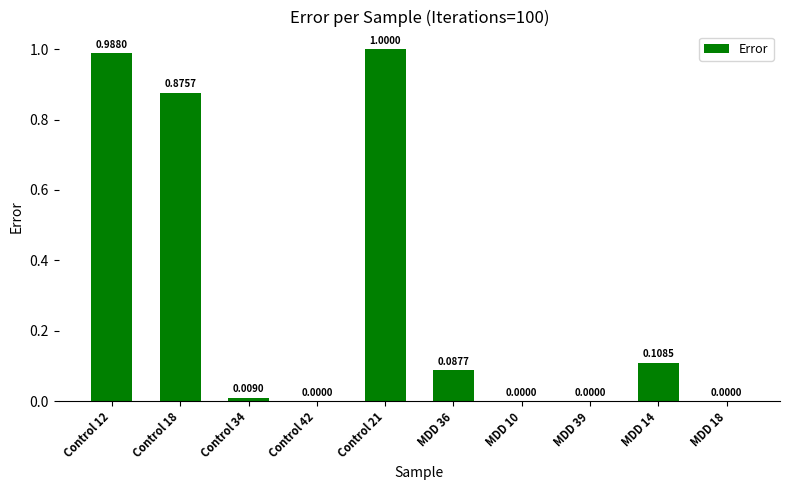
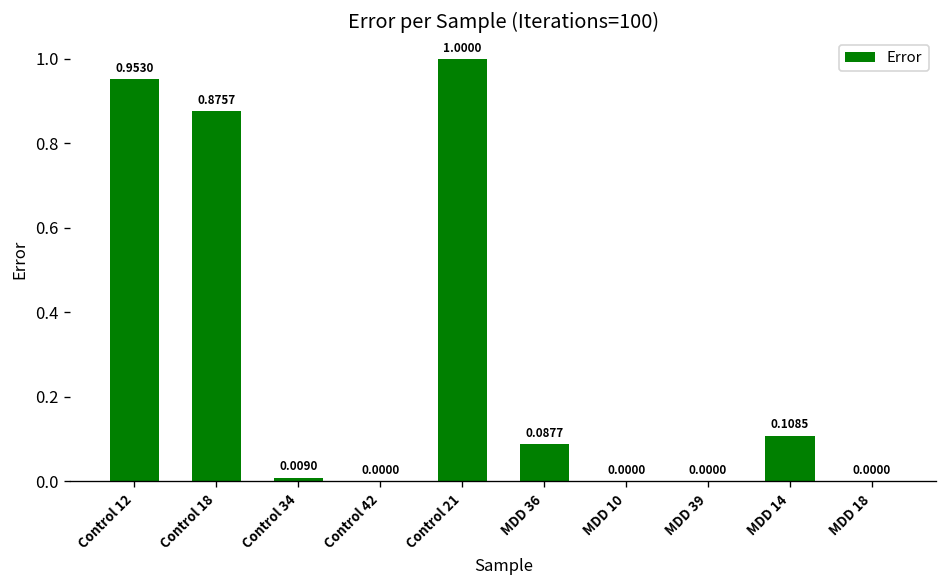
  {
-   "Control 12": 0.9880,
+   "Control 12": 0.9530,
    "Control 18": 0.8757,
    "Control 34": 0.0090,
    "Control 42": 0.0000,
    "Control 21": 1.0000,
    "MDD 36": 0.0877,
    "MDD 10": 0.0000,
    "MDD 39": 0.0000,
    "MDD 14": 0.1085,
    "MDD 18": 0.0000
  }
